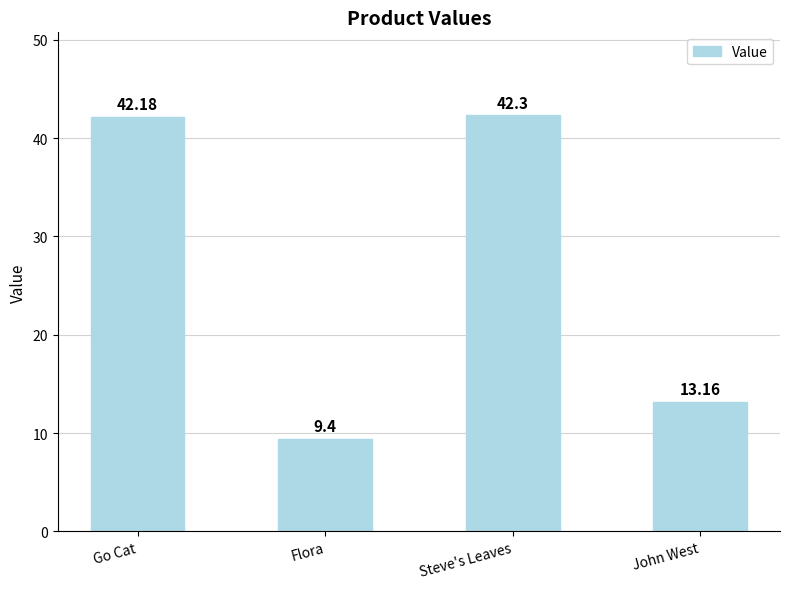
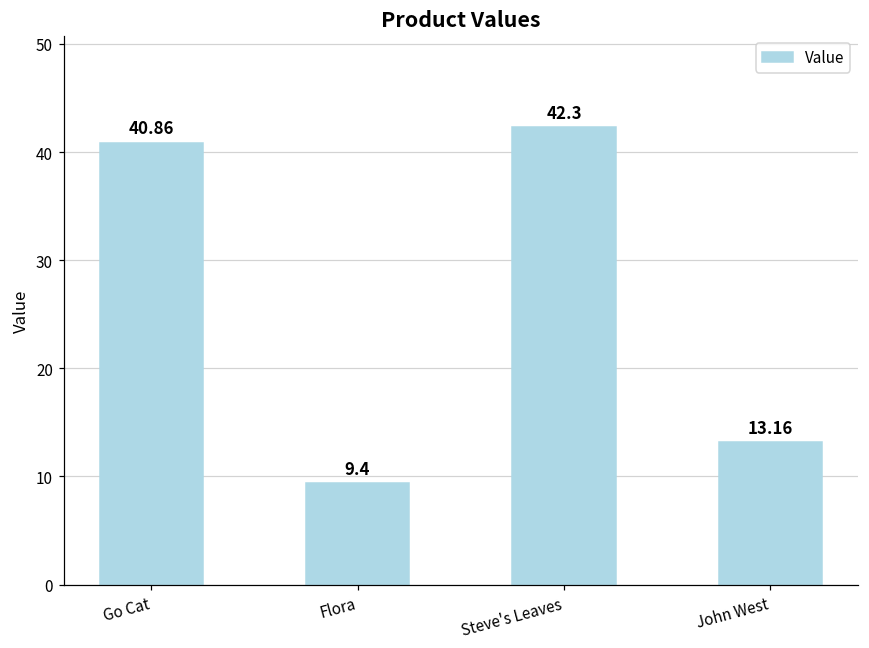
  {
-   "Go Cat": 42.18,
+   "Go Cat": 40.86,
    "Flora": 9.4,
    "Steve's Leaves": 42.3,
    "John West": 13.16
  }
